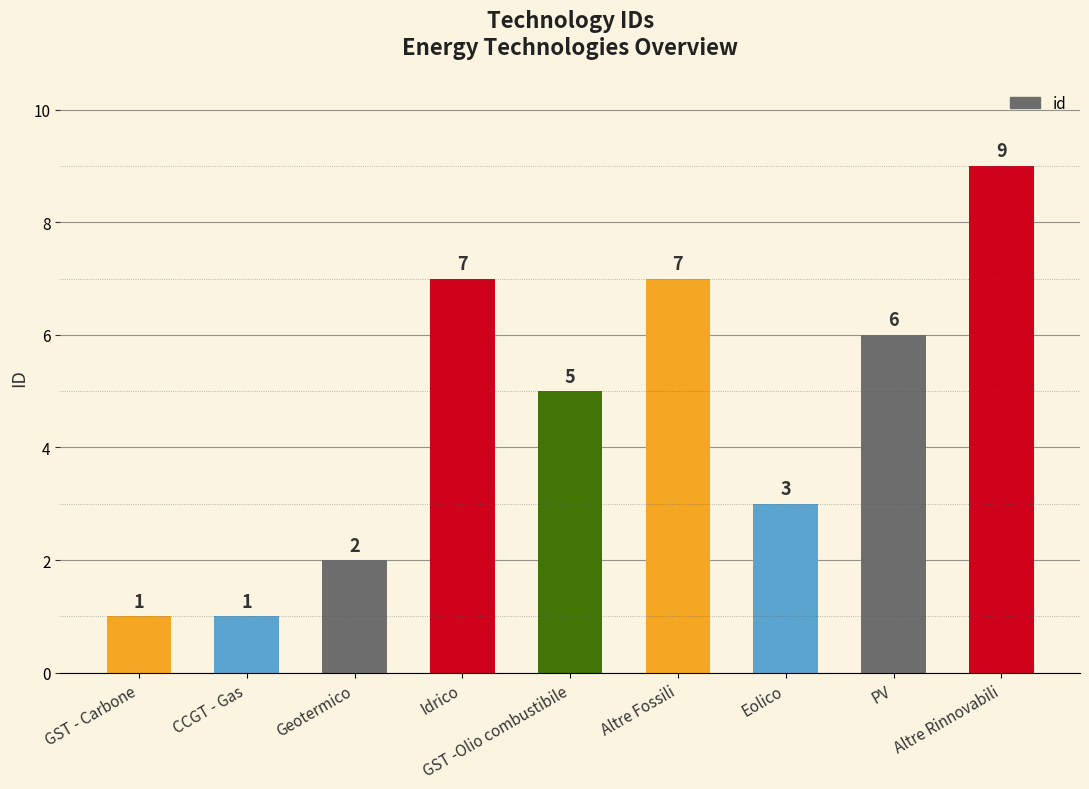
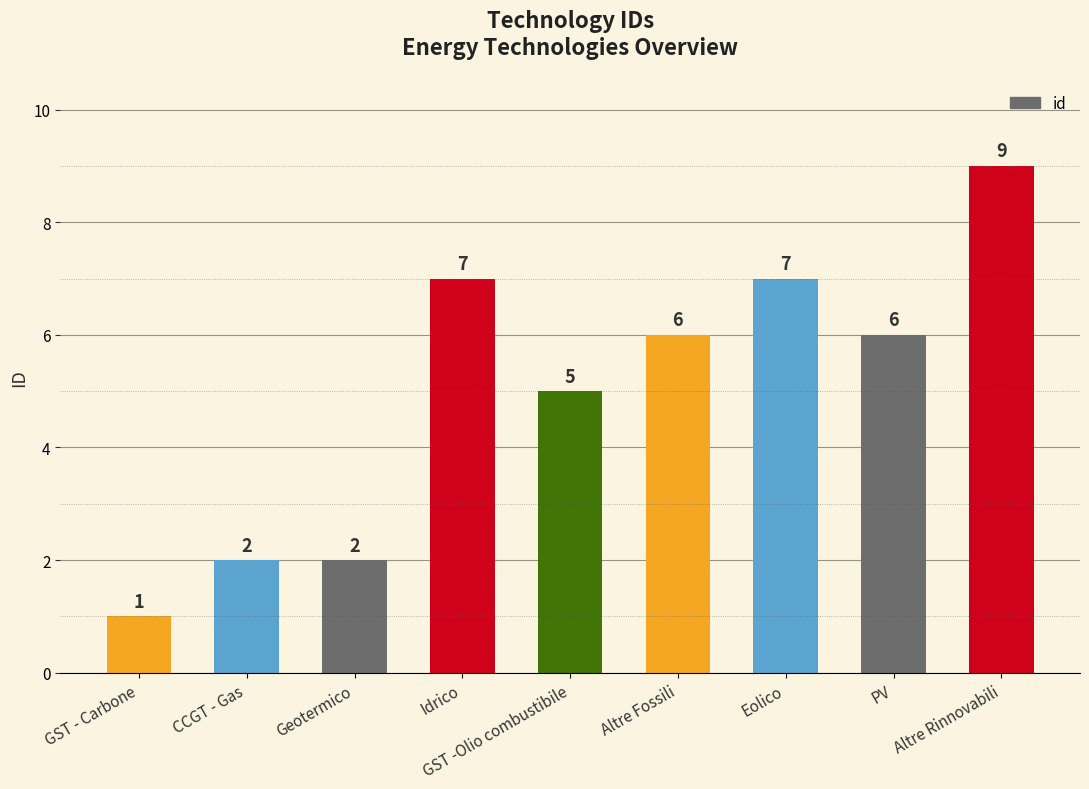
  {
    "GST - Carbone": 1,
-   "CCGT - Gas": 1,
+   "CCGT - Gas": 2,
    "Geotermico": 2,
    "Idrico": 7,
    "GST -Olio combustibile": 5,
-   "Altre Fossili": 7,
-   "Eolico": 3,
+   "Altre Fossili": 6,
+   "Eolico": 7,
    "PV": 6,
    "Altre Rinnovabili": 9
  }
